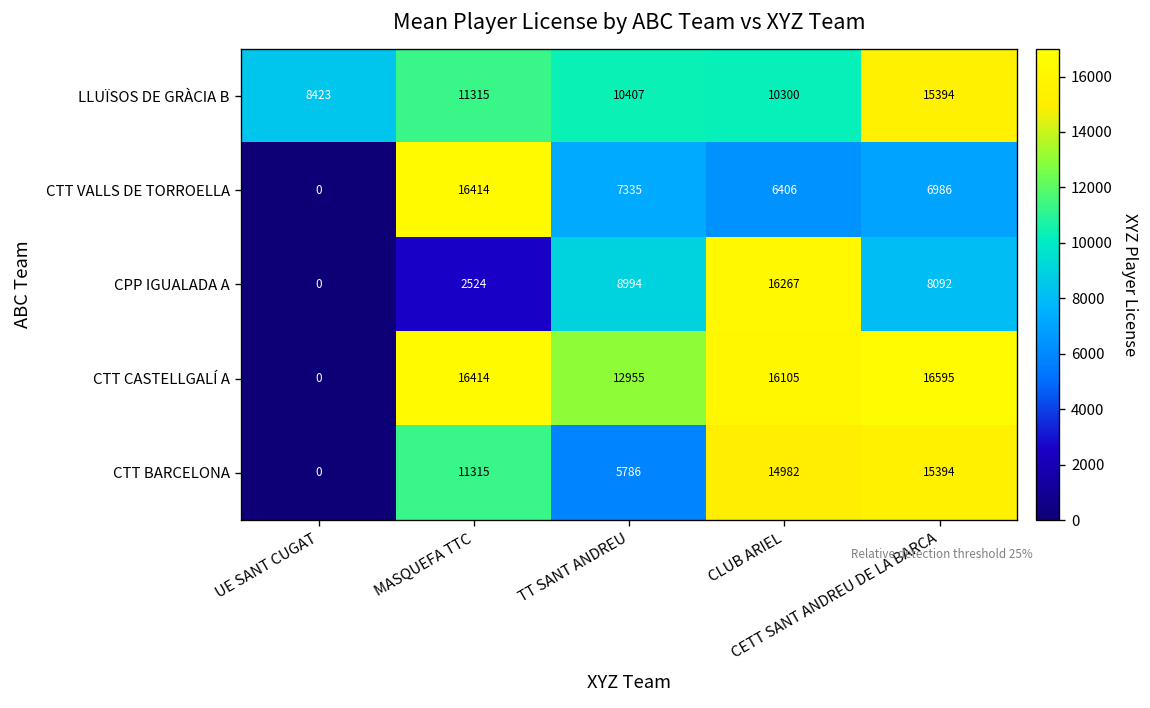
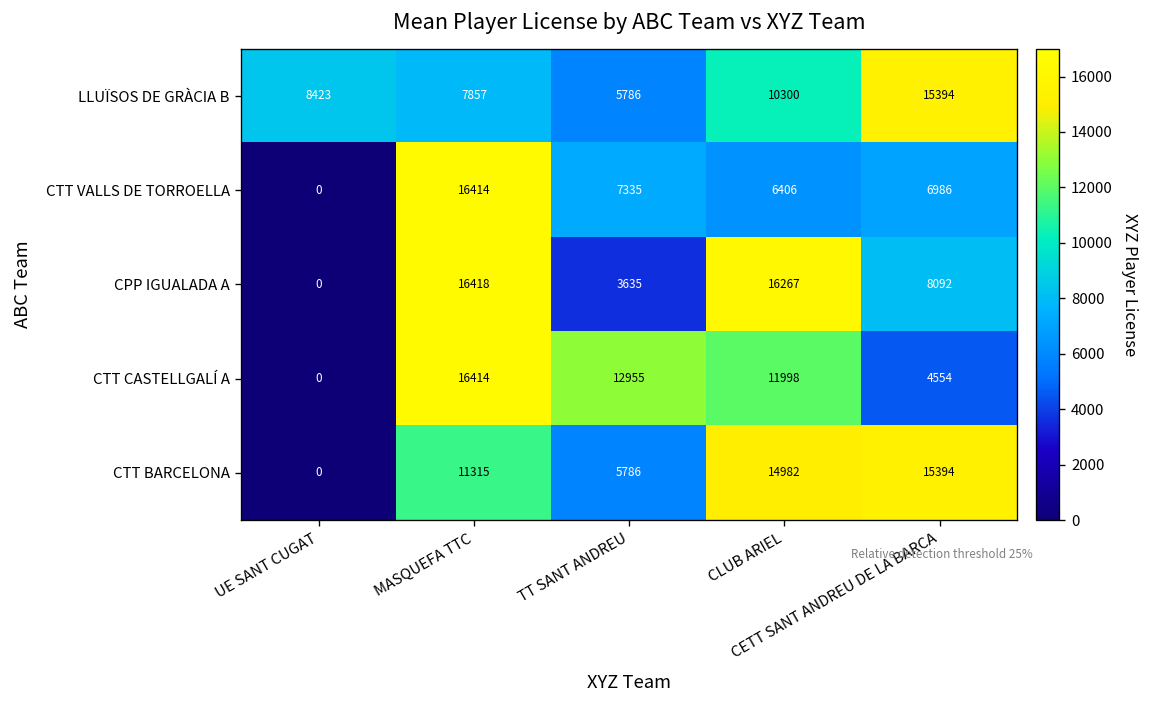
  {
    "LLUÏSOS DE GRÀCIA B": {
      "UE SANT CUGAT": 8423,
-     "MASQUEFA TTC": 11315,
-     "TT SANT ANDREU": 10407,
+     "MASQUEFA TTC": 7857,
+     "TT SANT ANDREU": 5786,
      "CLUB ARIEL": 10300,
      "CETT SANT ANDREU DE LA BARCA": 15394
    },
    "CTT VALLS DE TORROELLA": {
      "UE SANT CUGAT": 0,
      "MASQUEFA TTC": 16414,
      "TT SANT ANDREU": 7335,
      "CLUB ARIEL": 6406,
      "CETT SANT ANDREU DE LA BARCA": 6986
    },
    "CPP IGUALADA A": {
      "UE SANT CUGAT": 0,
-     "MASQUEFA TTC": 2524,
-     "TT SANT ANDREU": 8994,
+     "MASQUEFA TTC": 16418,
+     "TT SANT ANDREU": 3635,
      "CLUB ARIEL": 16267,
      "CETT SANT ANDREU DE LA BARCA": 8092
    },
    "CTT CASTELLGALÍ A": {
      "UE SANT CUGAT": 0,
      "MASQUEFA TTC": 16414,
      "TT SANT ANDREU": 12955,
-     "CLUB ARIEL": 16105,
-     "CETT SANT ANDREU DE LA BARCA": 16595
+     "CLUB ARIEL": 11998,
+     "CETT SANT ANDREU DE LA BARCA": 4554
    },
    "CTT BARCELONA": {
      "UE SANT CUGAT": 0,
      "MASQUEFA TTC": 11315,
      "TT SANT ANDREU": 5786,
      "CLUB ARIEL": 14982,
      "CETT SANT ANDREU DE LA BARCA": 15394
    }
  }
